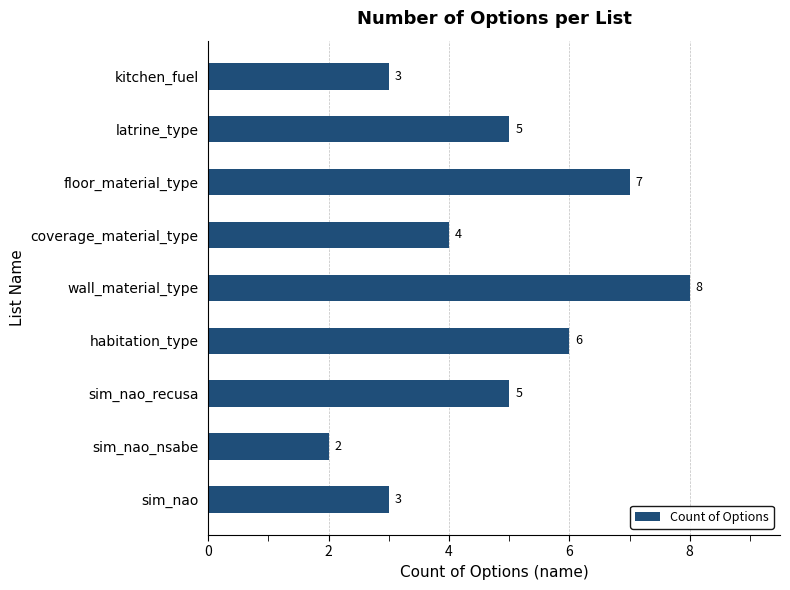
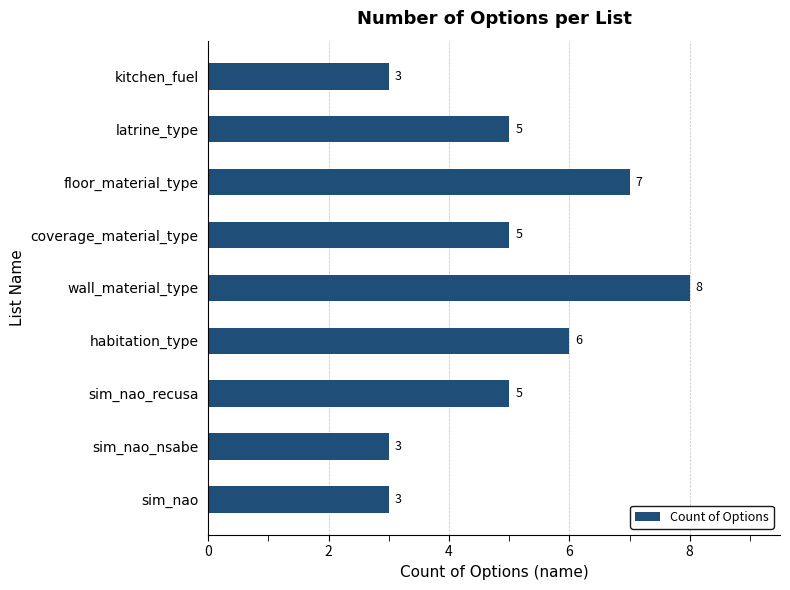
  {
    "kitchen_fuel": 3,
    "latrine_type": 5,
    "floor_material_type": 7,
-   "coverage_material_type": 4,
+   "coverage_material_type": 5,
    "wall_material_type": 8,
    "habitation_type": 6,
    "sim_nao_recusa": 5,
-   "sim_nao_nsabe": 2,
+   "sim_nao_nsabe": 3,
    "sim_nao": 3
  }
